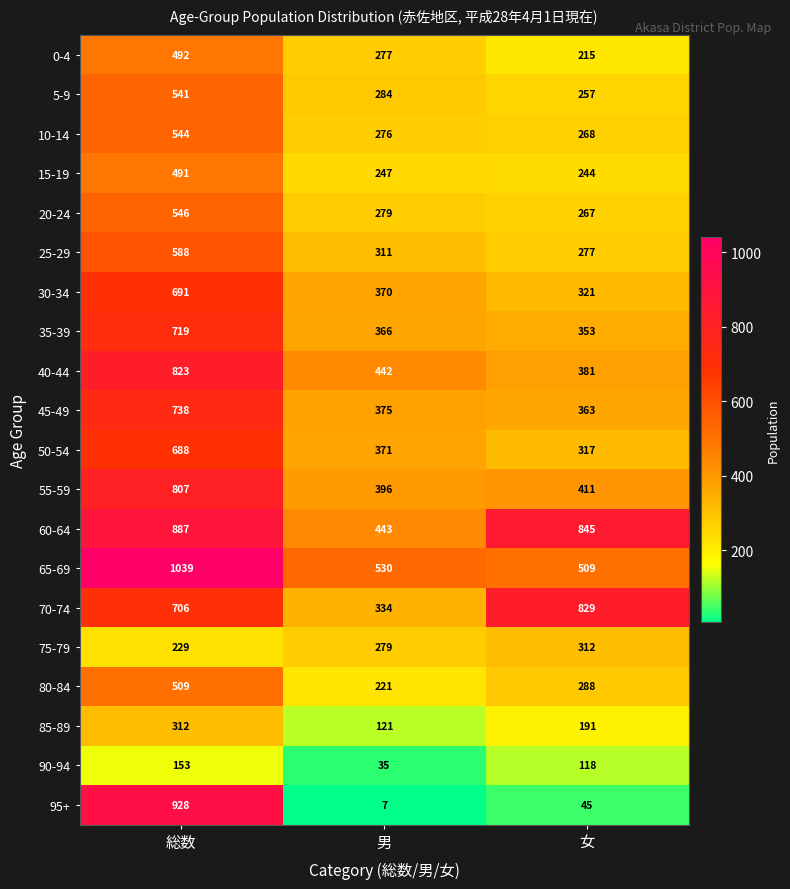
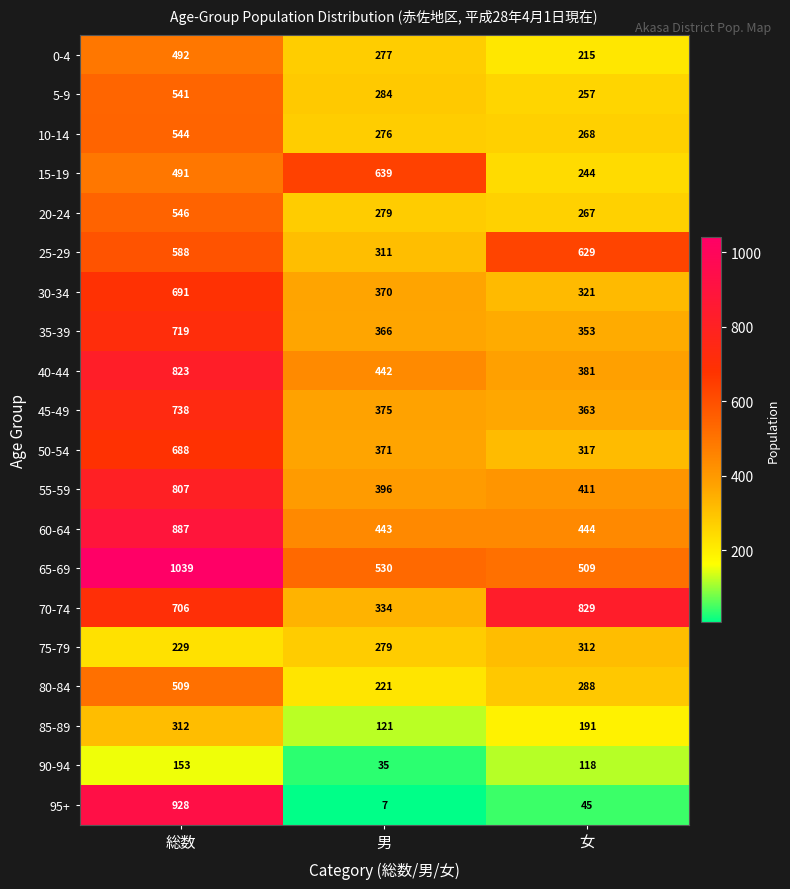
  {
    "0-4": {
      "総数": 492,
      "男": 277,
      "女": 215
    },
    "5-9": {
      "総数": 541,
      "男": 284,
      "女": 257
    },
    "10-14": {
      "総数": 544,
      "男": 276,
      "女": 268
    },
    "15-19": {
      "総数": 491,
-     "男": 247,
+     "男": 639,
      "女": 244
    },
    "20-24": {
      "総数": 546,
      "男": 279,
      "女": 267
    },
    "25-29": {
      "総数": 588,
      "男": 311,
-     "女": 277
+     "女": 629
    },
    "30-34": {
      "総数": 691,
      "男": 370,
      "女": 321
    },
    "35-39": {
      "総数": 719,
      "男": 366,
      "女": 353
    },
    "40-44": {
      "総数": 823,
      "男": 442,
      "女": 381
    },
    "45-49": {
      "総数": 738,
      "男": 375,
      "女": 363
    },
    "50-54": {
      "総数": 688,
      "男": 371,
      "女": 317
    },
    "55-59": {
      "総数": 807,
      "男": 396,
      "女": 411
    },
    "60-64": {
      "総数": 887,
      "男": 443,
-     "女": 845
+     "女": 444
    },
    "65-69": {
      "総数": 1039,
      "男": 530,
      "女": 509
    },
    "70-74": {
      "総数": 706,
      "男": 334,
      "女": 829
    },
    "75-79": {
      "総数": 229,
      "男": 279,
      "女": 312
    },
    "80-84": {
      "総数": 509,
      "男": 221,
      "女": 288
    },
    "85-89": {
      "総数": 312,
      "男": 121,
      "女": 191
    },
    "90-94": {
      "総数": 153,
      "男": 35,
      "女": 118
    },
    "95+": {
      "総数": 928,
      "男": 7,
      "女": 45
    }
  }
